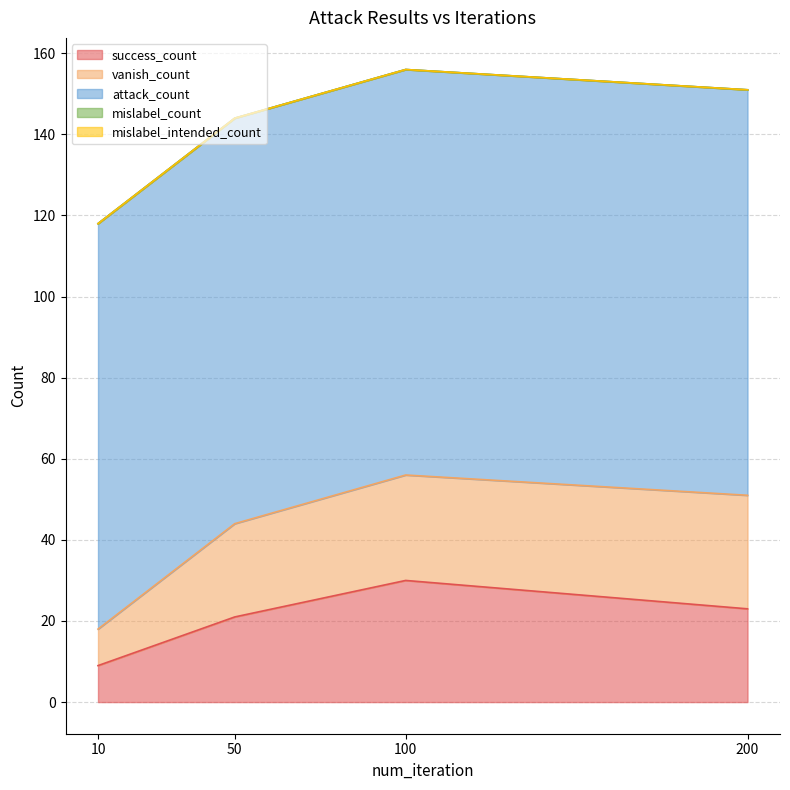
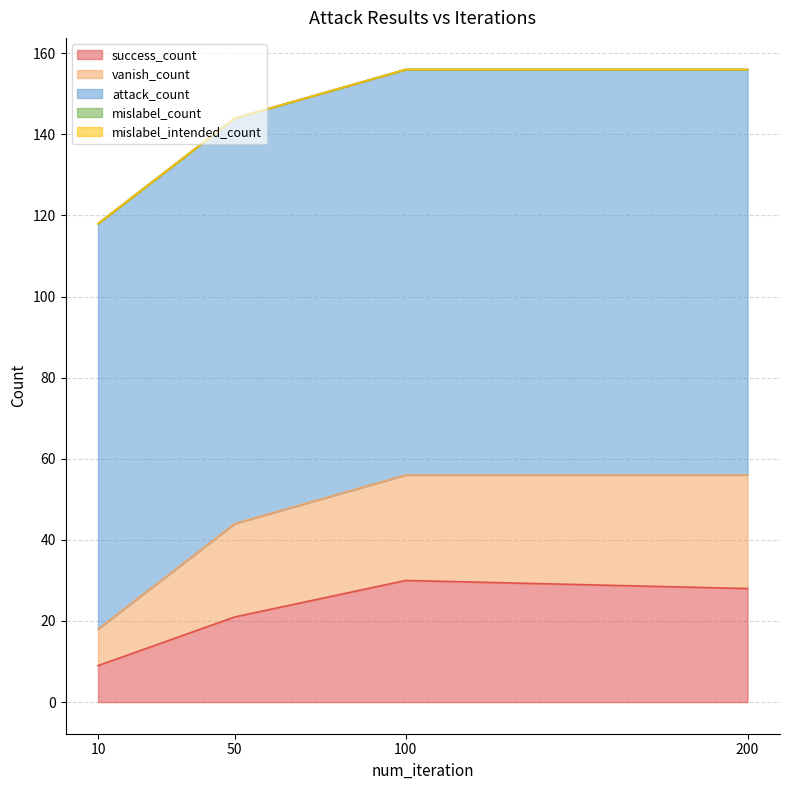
  {
    "success_count": {
      "10": 9,
      "50": 21,
      "100": 30,
-     "200": 23
+     "200": 28
    },
    "vanish_count": {
      "10": 9,
      "50": 23,
      "100": 26,
      "200": 28
    }
  }
